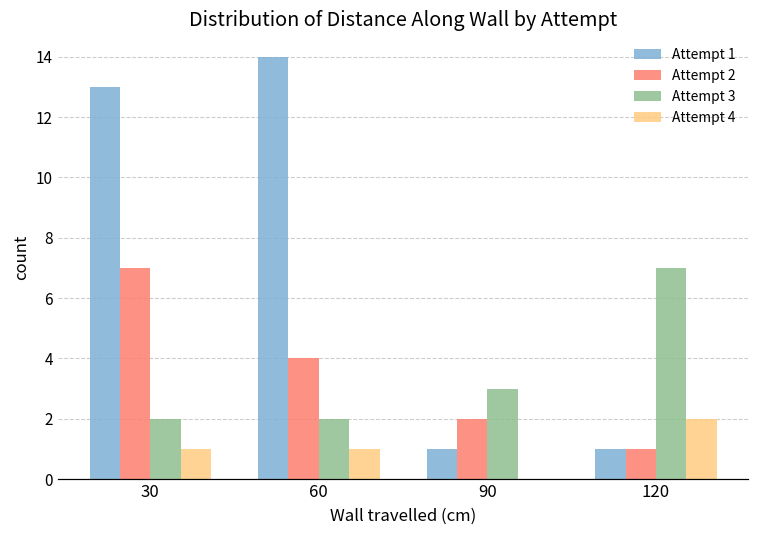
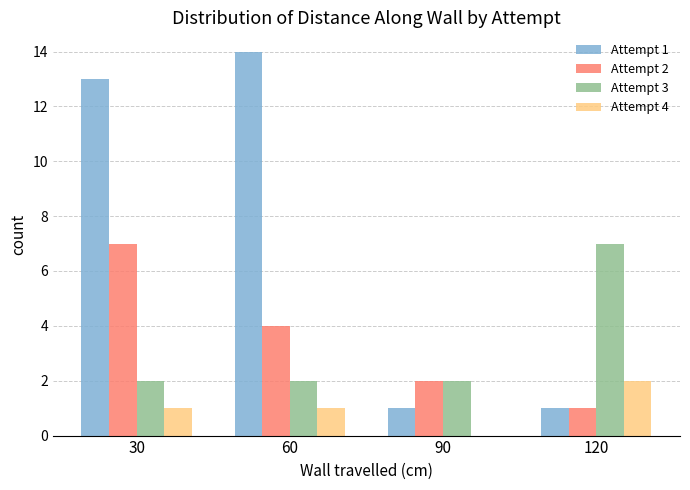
  {
    "Attempt 1": {
      "30": 13,
      "60": 14,
      "90": 1,
      "120": 1
    },
    "Attempt 2": {
      "30": 7,
      "60": 4,
      "90": 2,
      "120": 1
    },
    "Attempt 3": {
      "30": 2,
      "60": 2,
-     "90": 3,
+     "90": 2,
      "120": 7
    },
    "Attempt 4": {
      "30": 1,
      "60": 1,
      "90": 0,
      "120": 2
    }
  }
